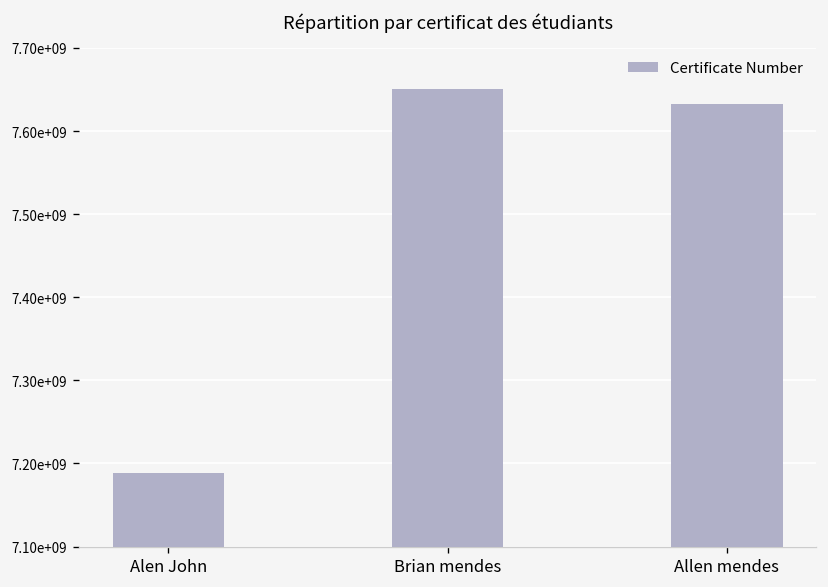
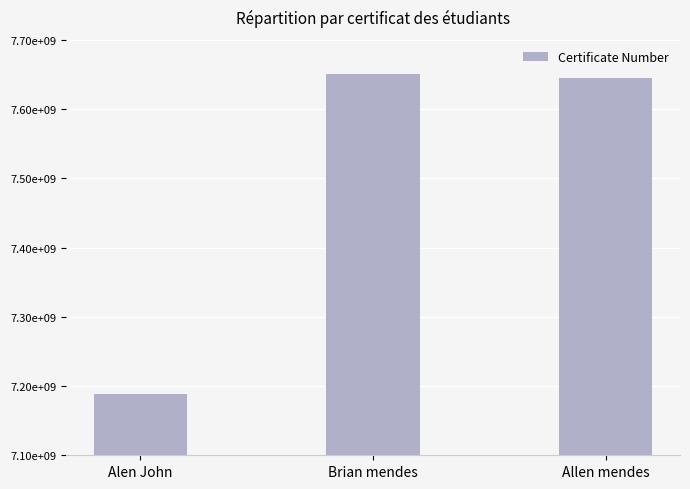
  {
    "Alen John": 7190000000,
    "Brian mendes": 7650000000,
-   "Allen mendes": 7630000000
+   "Allen mendes": 7640000000
  }
